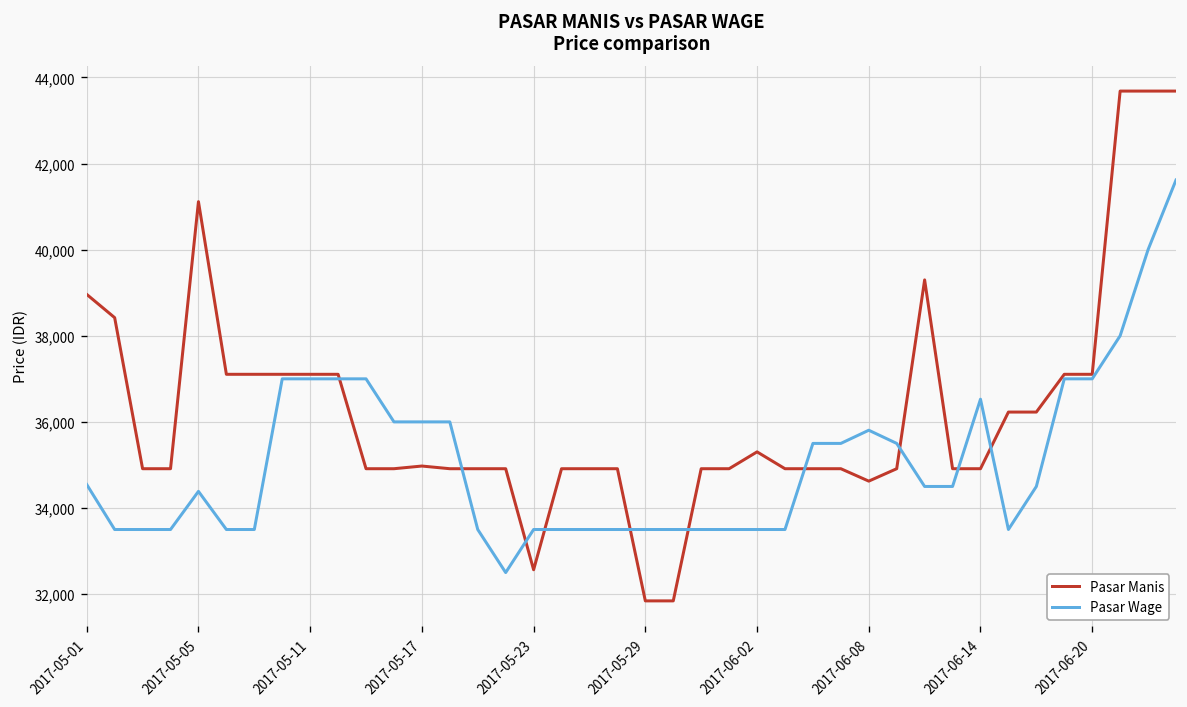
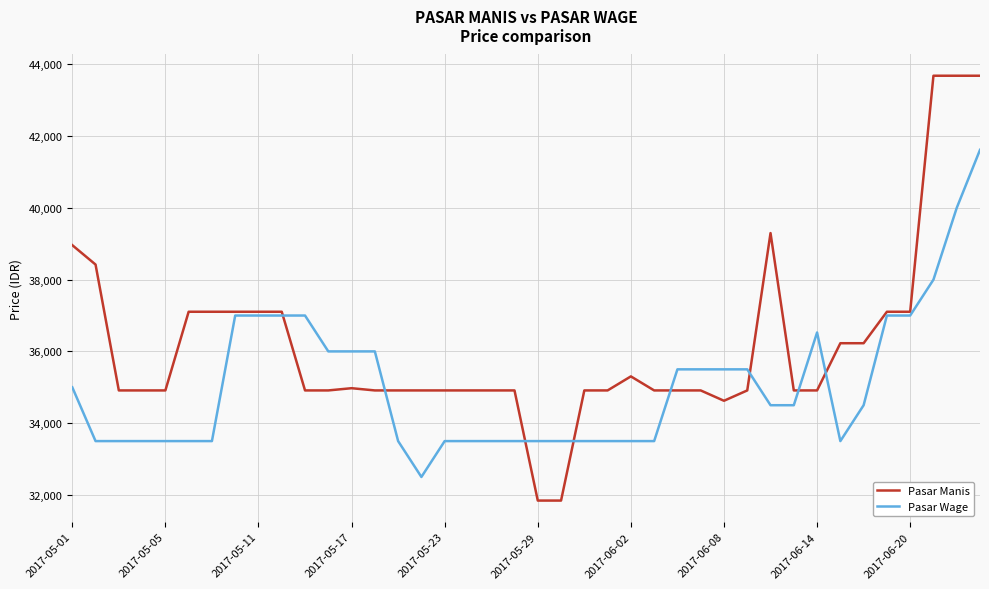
  {
    "Pasar Manis": {
      "2017-05-01": "39,000",
-     "2017-05-05": "41,100",
+     "2017-05-05": "34,900",
      "2017-05-11": "37,100",
      "2017-05-17": "35,000",
-     "2017-05-23": "32,600",
+     "2017-05-23": "34,900",
      "2017-05-29": "31,800",
      "2017-06-02": "35,300",
      "2017-06-08": "34,600",
      "2017-06-14": "34,900",
      "2017-06-20": "37,100"
    },
    "Pasar Wage": {
-     "2017-05-01": "34,500",
-     "2017-05-05": "34,400",
+     "2017-05-01": "35,000",
+     "2017-05-05": "33,500",
      "2017-05-11": "37,000",
      "2017-05-17": "36,000",
      "2017-05-23": "33,500",
      "2017-05-29": "33,500",
      "2017-06-02": "33,500",
-     "2017-06-08": "35,800",
+     "2017-06-08": "35,500",
      "2017-06-14": "36,500",
      "2017-06-20": "37,000"
    }
  }
